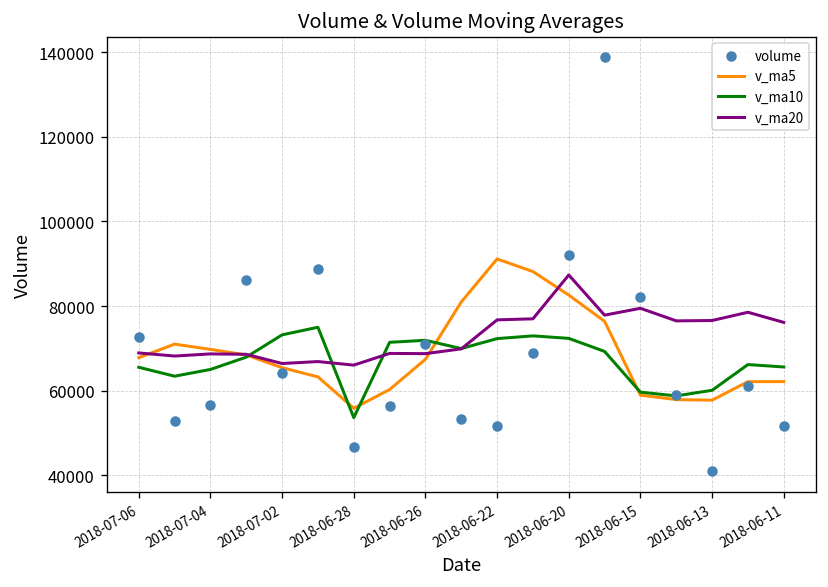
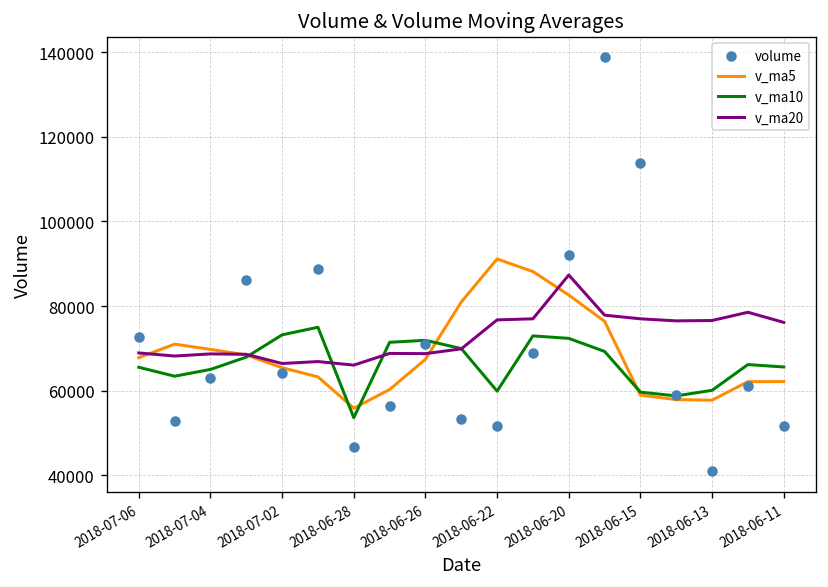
  {
    "v_ma5": {
      "2018-07-06": 68000,
      "2018-07-04": 70000,
      "2018-07-02": 65000,
      "2018-06-28": 56000,
      "2018-06-26": 67000,
      "2018-06-22": 91000,
      "2018-06-20": 83000,
      "2018-06-13": 58000,
      "2018-06-11": 62000
    },
    "volume": {
-     "2018-07-04": 57000,
-     "2018-06-15": 82000
+     "2018-07-04": 63000,
+     "2018-06-15": 114000
    },
    "v_ma10": {
      "2018-07-06": 66000,
      "2018-07-04": 65000,
      "2018-07-02": 73000,
      "2018-06-28": 54000,
      "2018-06-26": 72000,
-     "2018-06-22": 72000,
+     "2018-06-22": 60000,
      "2018-06-20": 72000,
      "2018-06-13": 60000,
      "2018-06-11": 66000
    },
    "v_ma20": {
      "2018-07-06": 69000,
      "2018-07-04": 69000,
      "2018-07-02": 66000,
      "2018-06-28": 66000,
      "2018-06-26": 69000,
      "2018-06-22": 77000,
      "2018-06-20": 87000,
-     "2018-06-15": 79000,
+     "2018-06-15": 77000,
      "2018-06-13": 77000,
      "2018-06-11": 76000
    }
  }
